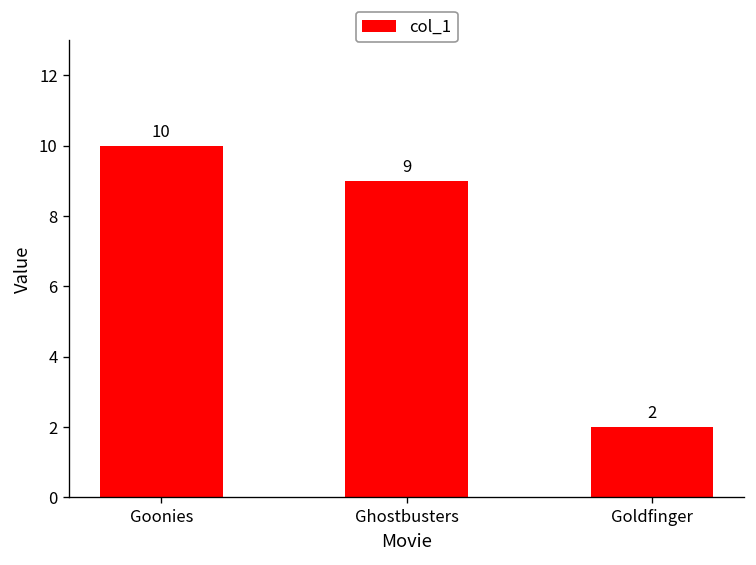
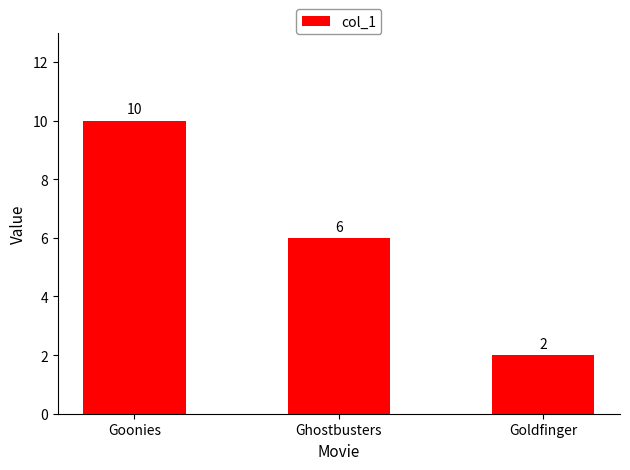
  {
    "Goonies": 10,
-   "Ghostbusters": 9,
+   "Ghostbusters": 6,
    "Goldfinger": 2
  }
